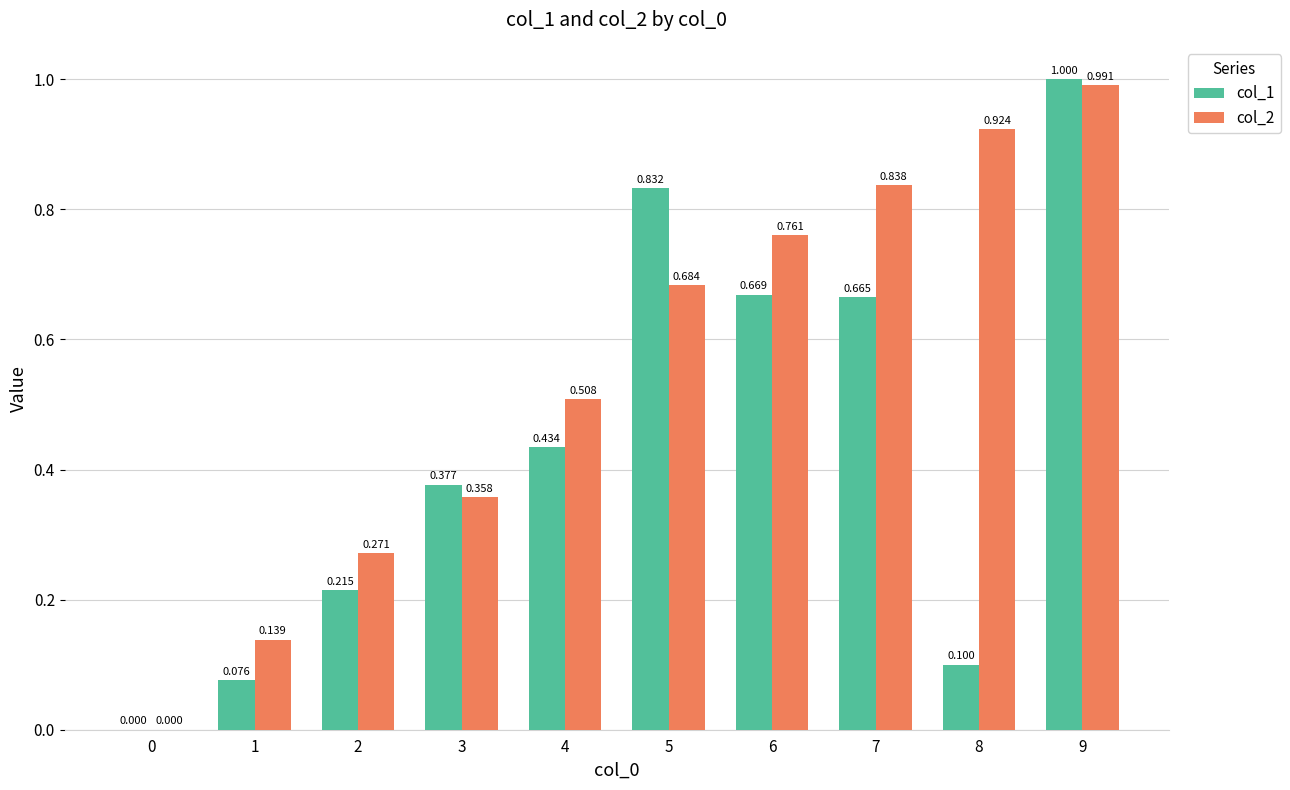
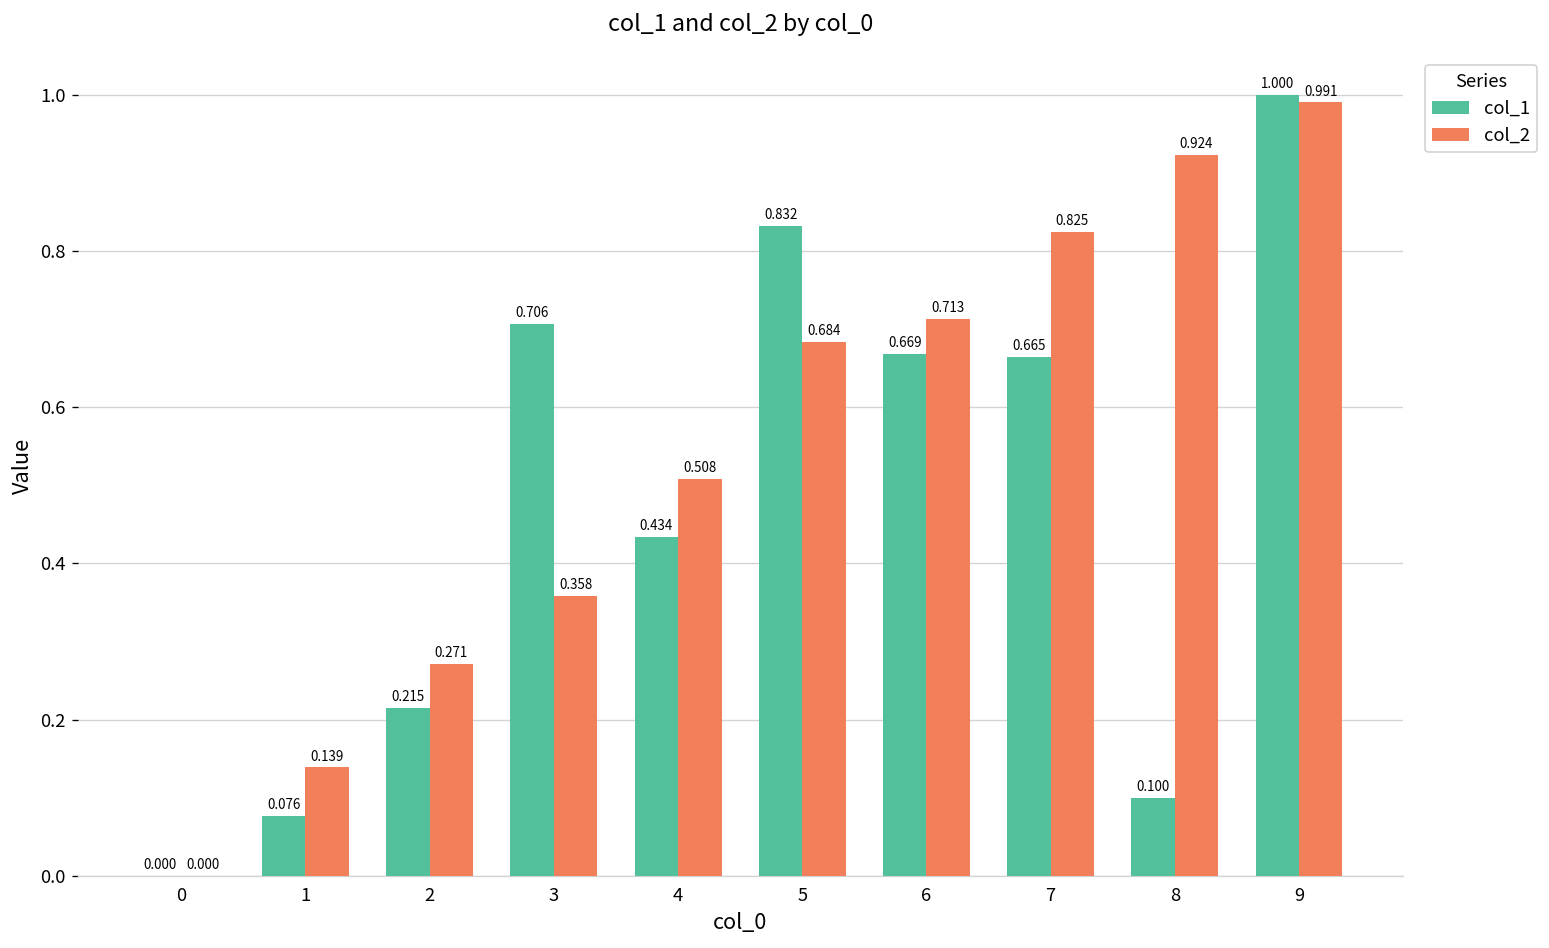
  {
    "col_1": {
      "0": 0.000,
      "1": 0.076,
      "2": 0.215,
-     "3": 0.377,
+     "3": 0.706,
      "4": 0.434,
      "5": 0.832,
      "6": 0.669,
      "7": 0.665,
      "8": 0.100,
      "9": 1.000
    },
    "col_2": {
      "0": 0.000,
      "1": 0.139,
      "2": 0.271,
      "3": 0.358,
      "4": 0.508,
      "5": 0.684,
-     "6": 0.761,
-     "7": 0.838,
+     "6": 0.713,
+     "7": 0.825,
      "8": 0.924,
      "9": 0.991
    }
  }
